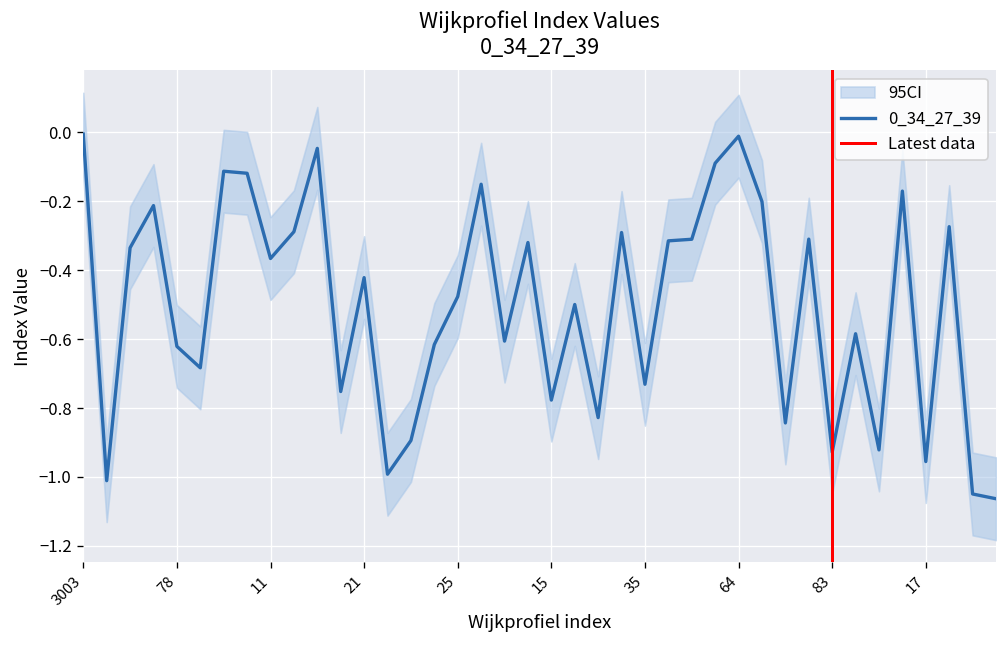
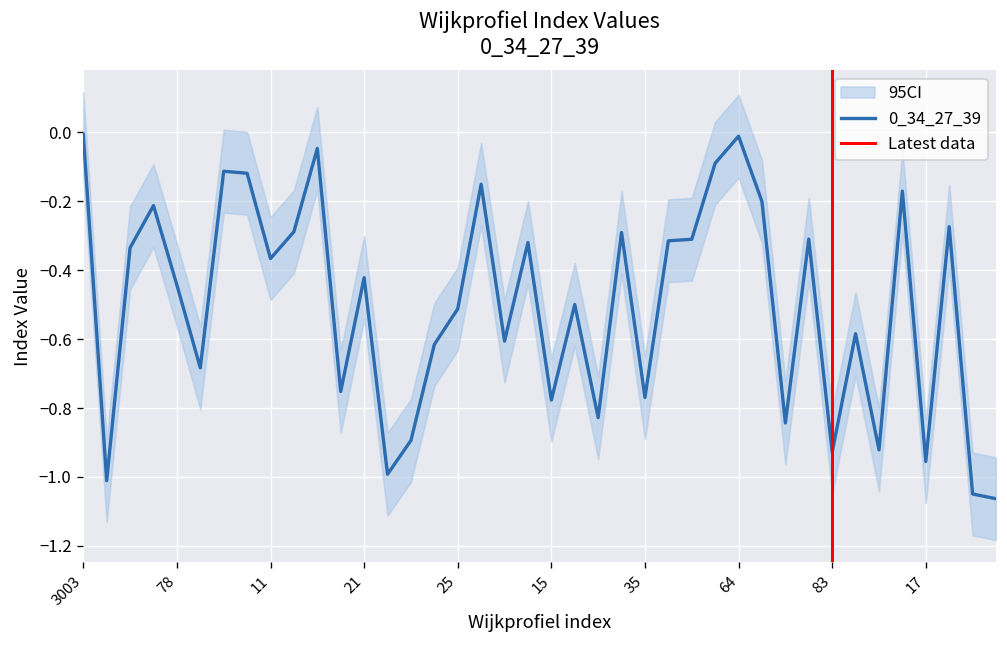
  {
    "0_34_27_39": {
      "3003": -0.01,
-     "78": -0.62,
+     "78": -0.44,
      "11": -0.37,
      "21": -0.42,
-     "25": -0.48,
+     "25": -0.51,
      "15": -0.78,
-     "35": -0.73,
+     "35": -0.77,
      "64": -0.01,
      "83": -0.93,
      "17": -0.96
    }
  }
